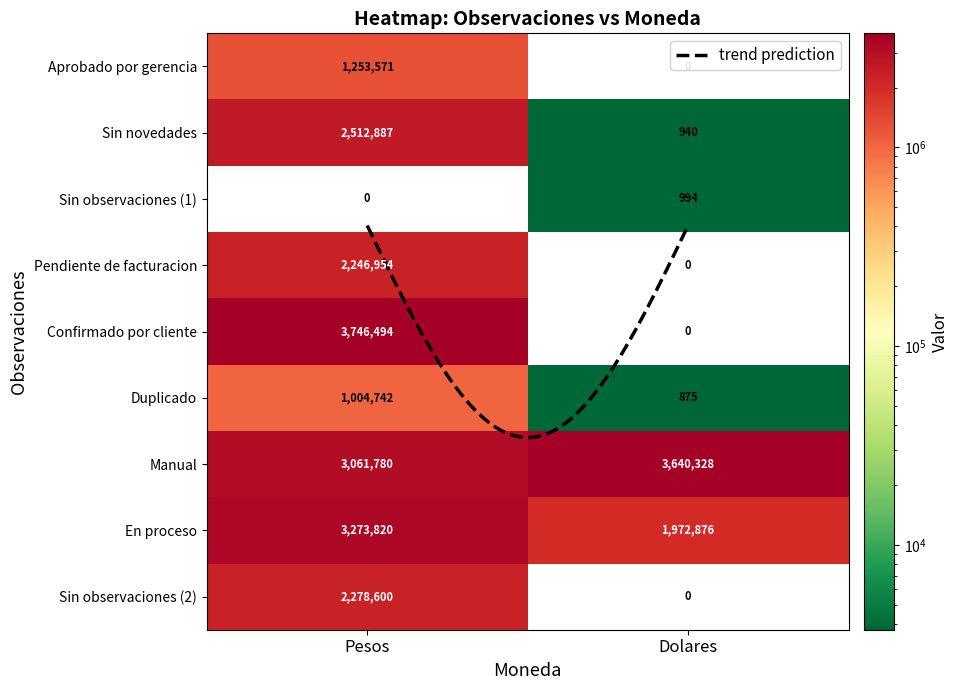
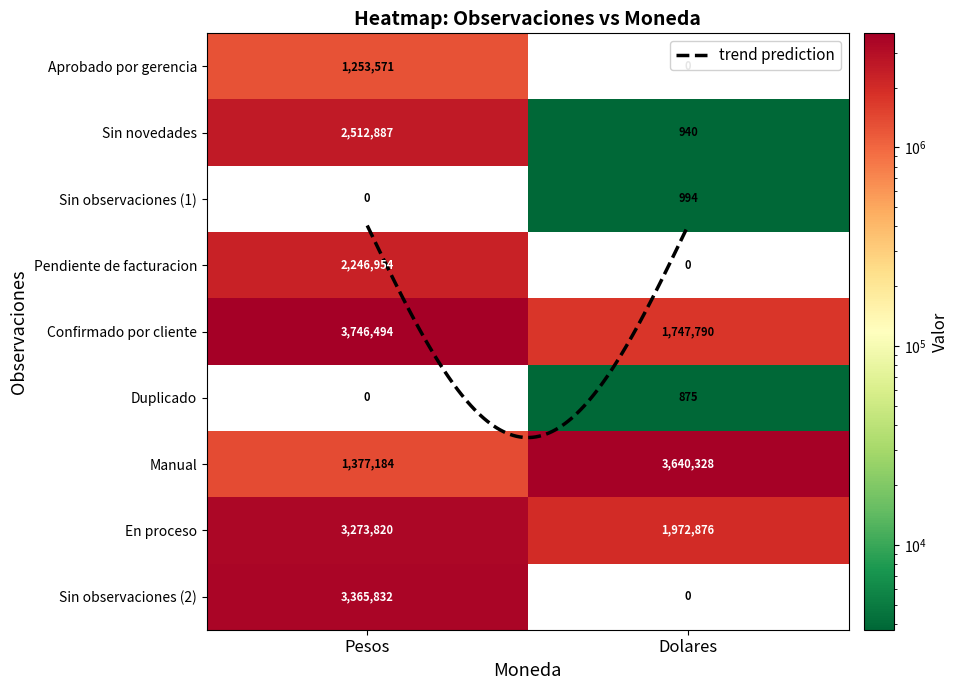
  {
    "Aprobado por gerencia": {
      "Pesos": "1,253,571"
    },
    "Sin novedades": {
      "Pesos": "2,512,887",
      "Dolares": "940"
    },
    "Sin observaciones (1)": {
      "Pesos": "0",
      "Dolares": "994"
    },
    "Pendiente de facturacion": {
      "Dolares": "0"
    },
    "Confirmado por cliente": {
      "Pesos": "3,746,494",
-     "Dolares": "0"
+     "Dolares": "1,747,790"
    },
    "Duplicado": {
-     "Pesos": "1,004,742",
+     "Pesos": "0",
      "Dolares": "875"
    },
    "Manual": {
-     "Pesos": "3,061,780",
+     "Pesos": "1,377,184",
      "Dolares": "3,640,328"
    },
    "En proceso": {
      "Pesos": "3,273,820",
      "Dolares": "1,972,876"
    },
    "Sin observaciones (2)": {
-     "Pesos": "2,278,600",
+     "Pesos": "3,365,832",
      "Dolares": "0"
    }
  }
